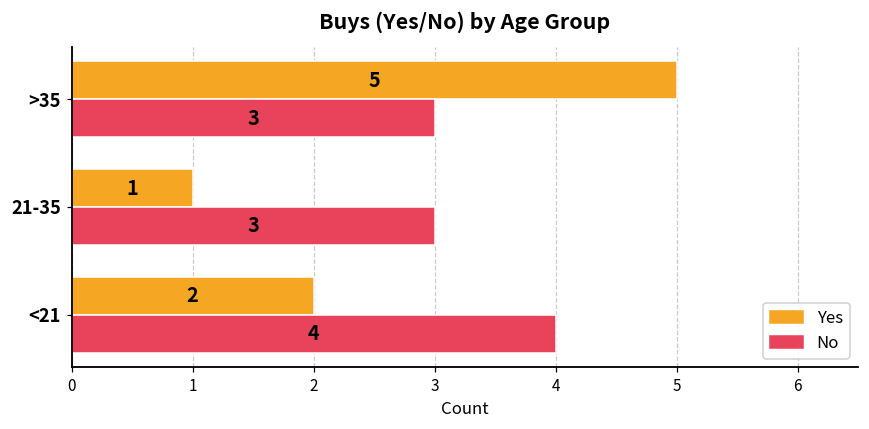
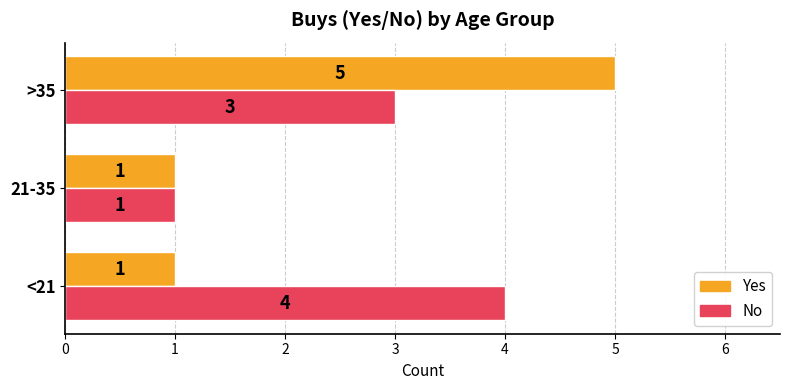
  {
    "Yes": {
      ">35": 5,
      "21-35": 1,
-     "<21": 2
+     "<21": 1
    },
    "No": {
      ">35": 3,
-     "21-35": 3,
+     "21-35": 1,
      "<21": 4
    }
  }
